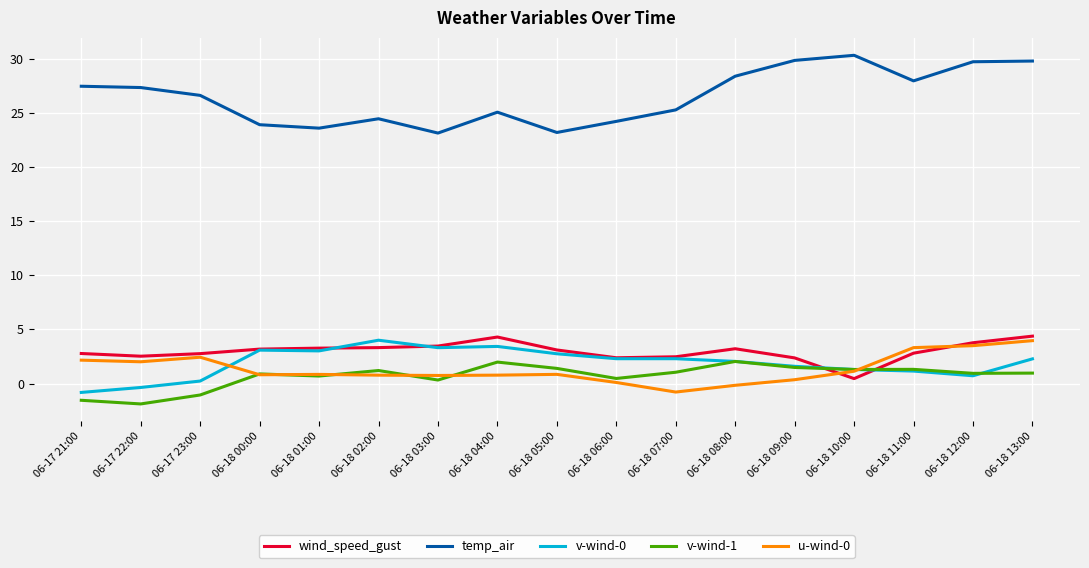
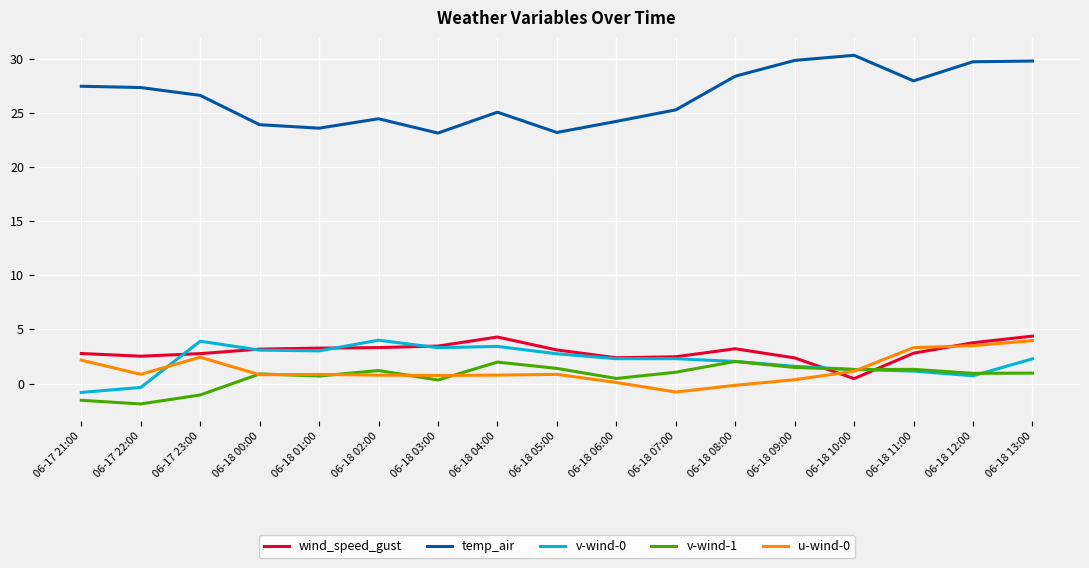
  {
    "wind_speed_gust": {
      "06-17 21:00": 2.8,
      "06-17 22:00": 2.5,
      "06-17 23:00": 2.8,
      "06-18 01:00": 3.3,
      "06-18 02:00": 3.3,
      "06-18 04:00": 4.3,
      "06-18 05:00": 3.1,
      "06-18 08:00": 3.2,
      "06-18 09:00": 2.4,
      "06-18 10:00": 0.5,
      "06-18 11:00": 2.8,
      "06-18 12:00": 3.8,
      "06-18 13:00": 4.4
    },
    "temp_air": {
      "06-17 21:00": 27.5,
      "06-17 22:00": 27.4,
      "06-17 23:00": 26.6,
      "06-18 00:00": 23.9,
      "06-18 01:00": 23.6,
      "06-18 02:00": 24.5,
      "06-18 03:00": 23.1,
      "06-18 04:00": 25.1,
      "06-18 05:00": 23.2,
      "06-18 06:00": 24.2,
      "06-18 07:00": 25.3,
      "06-18 08:00": 28.4,
      "06-18 09:00": 29.9,
      "06-18 10:00": 30.3,
      "06-18 11:00": 28.0,
      "06-18 12:00": 29.7,
      "06-18 13:00": 29.8
    },
    "v-wind-0": {
      "06-17 21:00": -0.8,
      "06-17 22:00": -0.4,
-     "06-17 23:00": 0.2,
+     "06-17 23:00": 3.9,
      "06-18 01:00": 3.0,
      "06-18 02:00": 4.0,
      "06-18 04:00": 3.4,
      "06-18 05:00": 2.8,
      "06-18 13:00": 2.3
    },
    "v-wind-1": {
      "06-17 21:00": -1.5,
      "06-17 22:00": -1.9,
      "06-17 23:00": -1.1,
      "06-18 02:00": 1.2,
      "06-18 03:00": 0.3,
      "06-18 04:00": 2.0,
      "06-18 05:00": 1.4,
      "06-18 06:00": 0.5,
      "06-18 07:00": 1.0,
      "06-18 13:00": 1.0
    },
    "u-wind-0": {
      "06-17 21:00": 2.2,
-     "06-17 22:00": 2.0,
+     "06-17 22:00": 0.9,
      "06-17 23:00": 2.4,
      "06-18 02:00": 0.8,
      "06-18 03:00": 0.7,
      "06-18 04:00": 0.8,
      "06-18 05:00": 0.9,
      "06-18 06:00": 0.1,
      "06-18 07:00": -0.8,
      "06-18 08:00": -0.2,
      "06-18 09:00": 0.4,
      "06-18 11:00": 3.3,
      "06-18 12:00": 3.5,
      "06-18 13:00": 4.0
    }
  }
